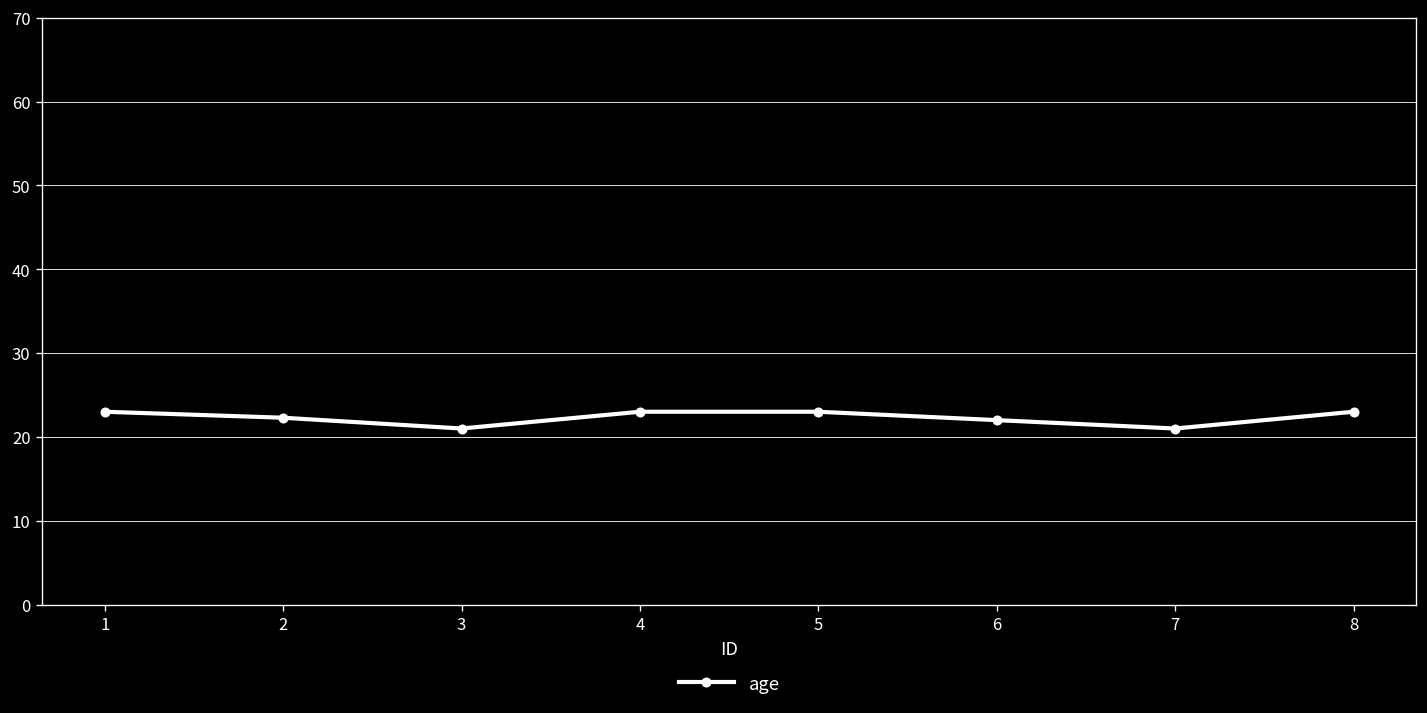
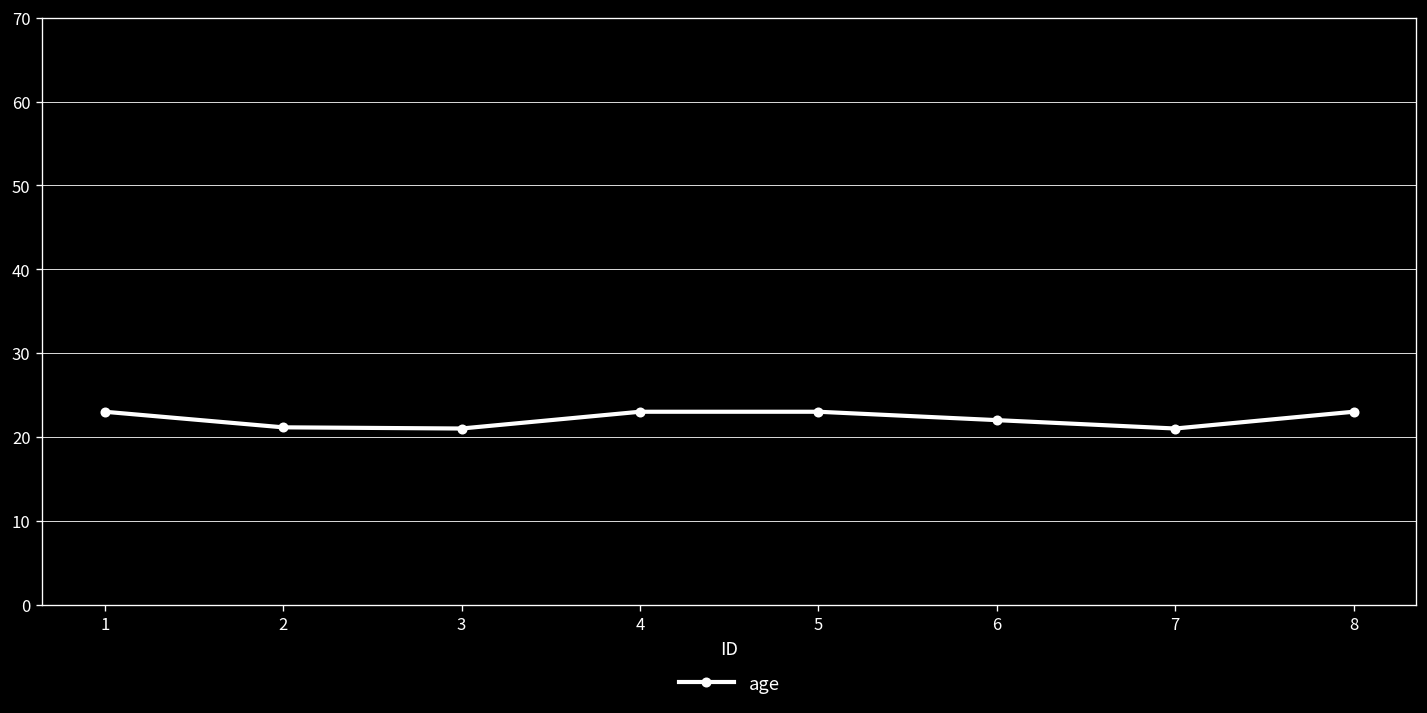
  {
    "1": 23,
-   "2": 22,
+   "2": 21,
    "3": 21,
    "4": 23,
    "5": 23,
    "6": 22,
    "7": 21,
    "8": 23
  }
